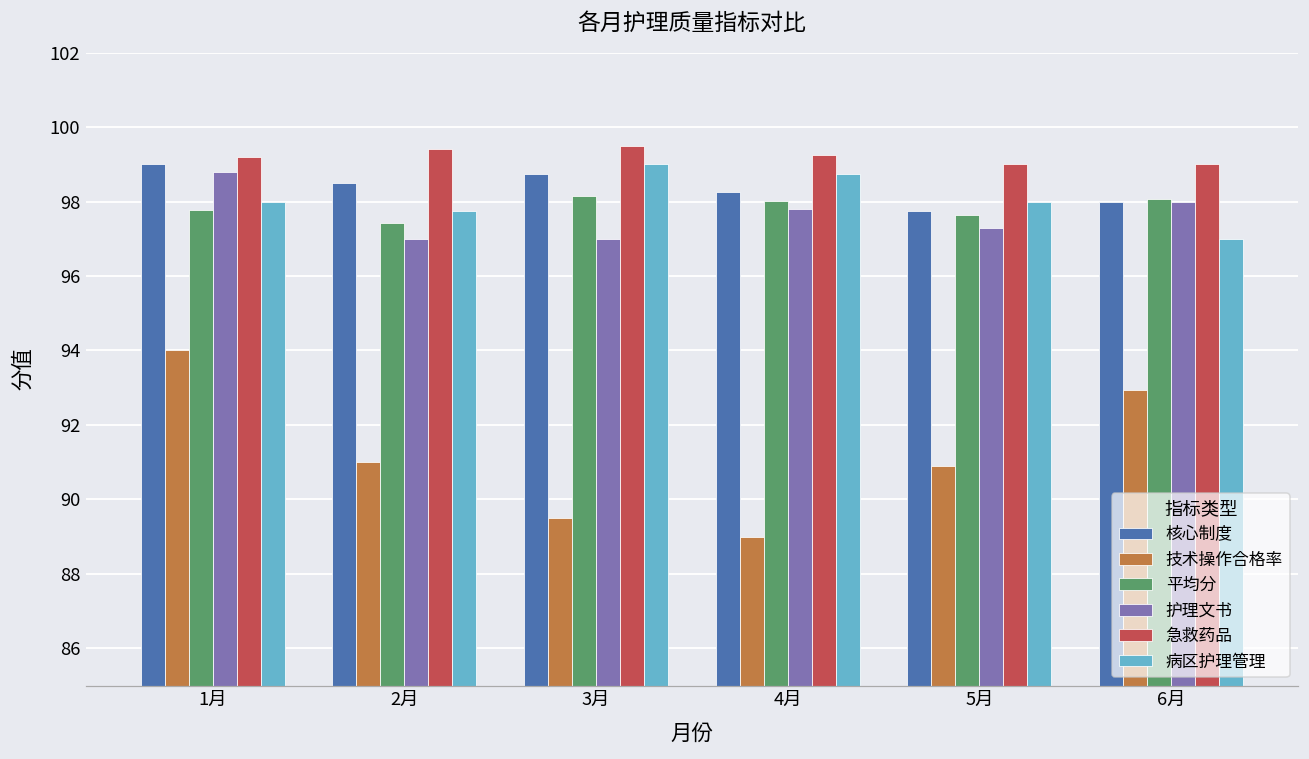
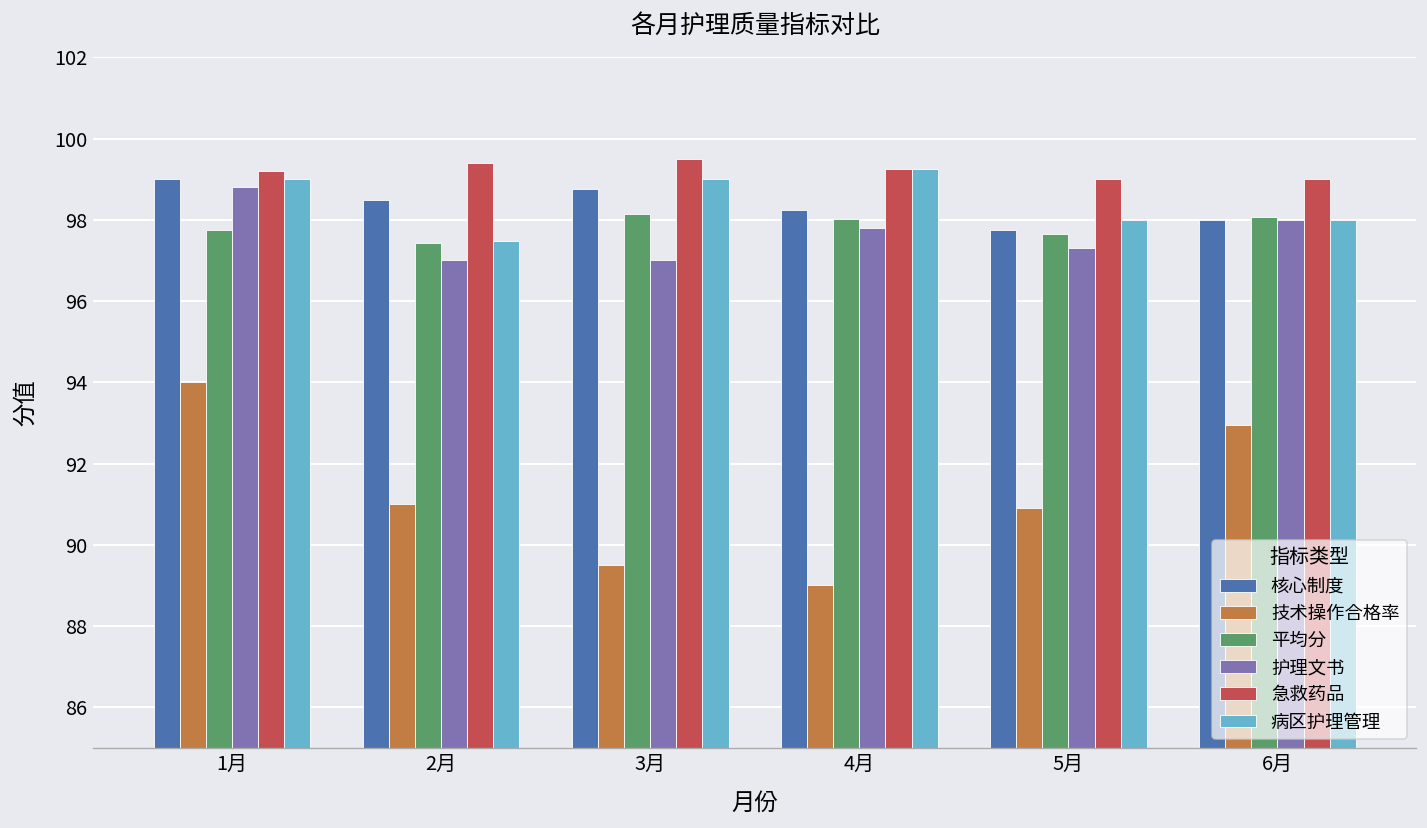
  {
    "平均分": {
      "1月": 97.8,
      "2月": 97.4,
      "3月": 98.1,
      "4月": 98.0,
      "5月": 97.6,
      "6月": 98.1
    },
    "病区护理管理": {
-     "1月": 98,
-     "2月": 97.8,
+     "1月": 99,
+     "2月": 97.5,
      "3月": 99.0,
-     "4月": 98.8,
+     "4月": 99.3,
      "5月": 98.0,
-     "6月": 97
+     "6月": 98
    }
  }
